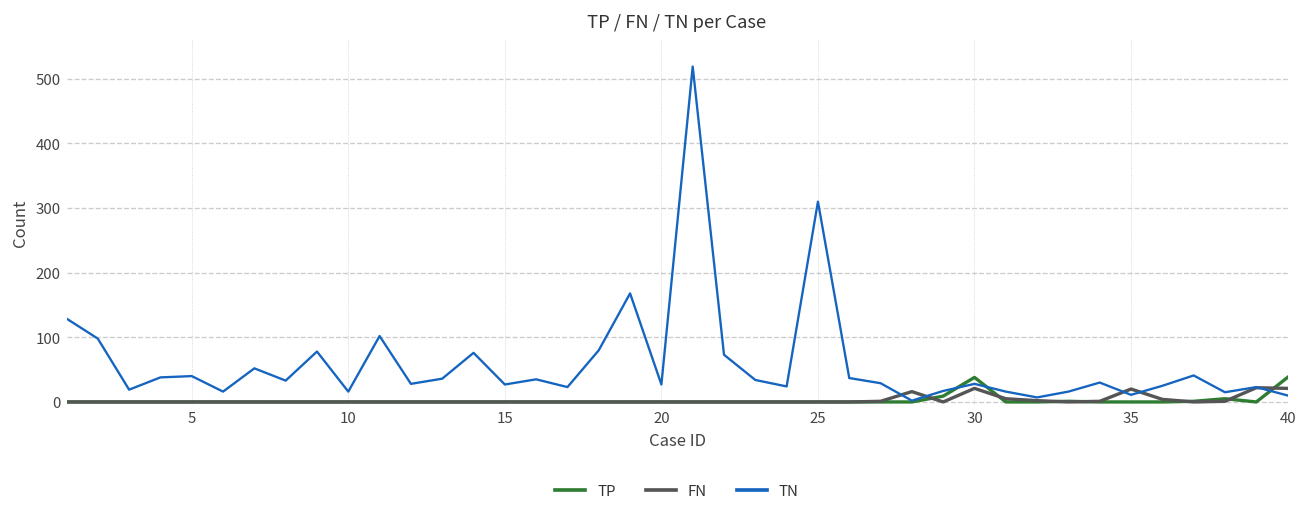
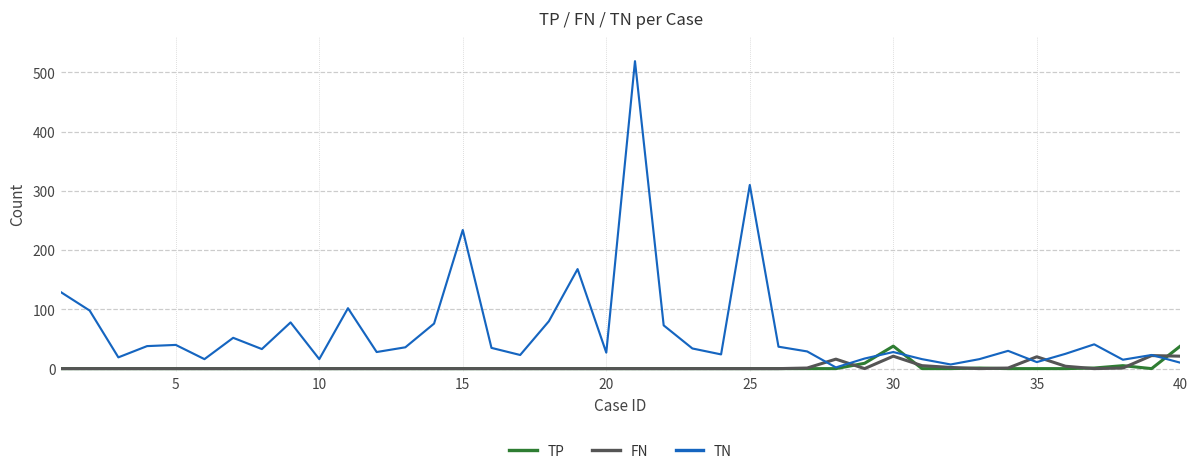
  {
    "TP": {
      "30": 40,
      "35": 0,
      "40": 40
    },
    "FN": {
      "30": 20,
      "35": 20,
      "40": 20
    },
    "TN": {
      "5": 40,
      "10": 20,
-     "15": 30,
+     "15": 230,
      "20": 30,
      "25": 310,
      "30": 30,
      "35": 10,
      "40": 10
    }
  }
